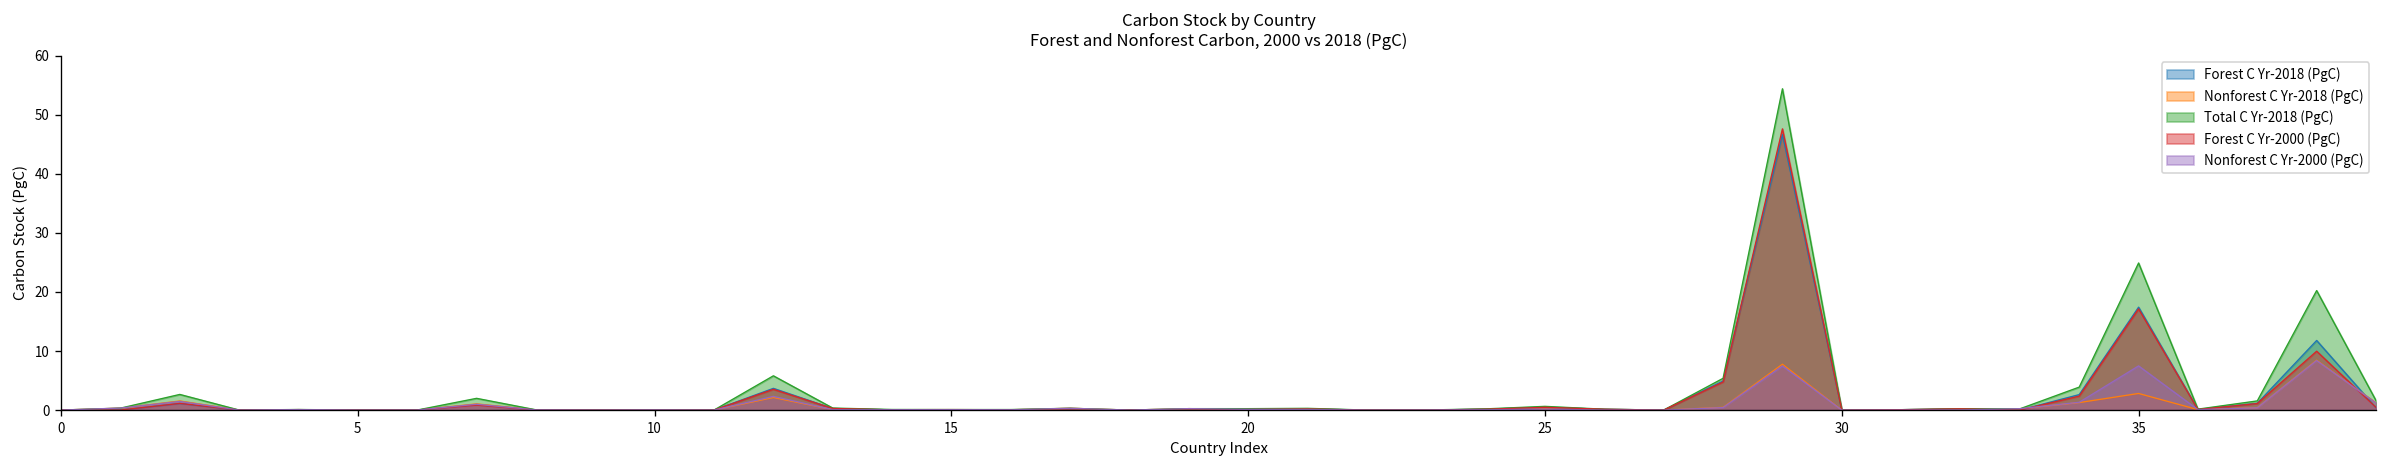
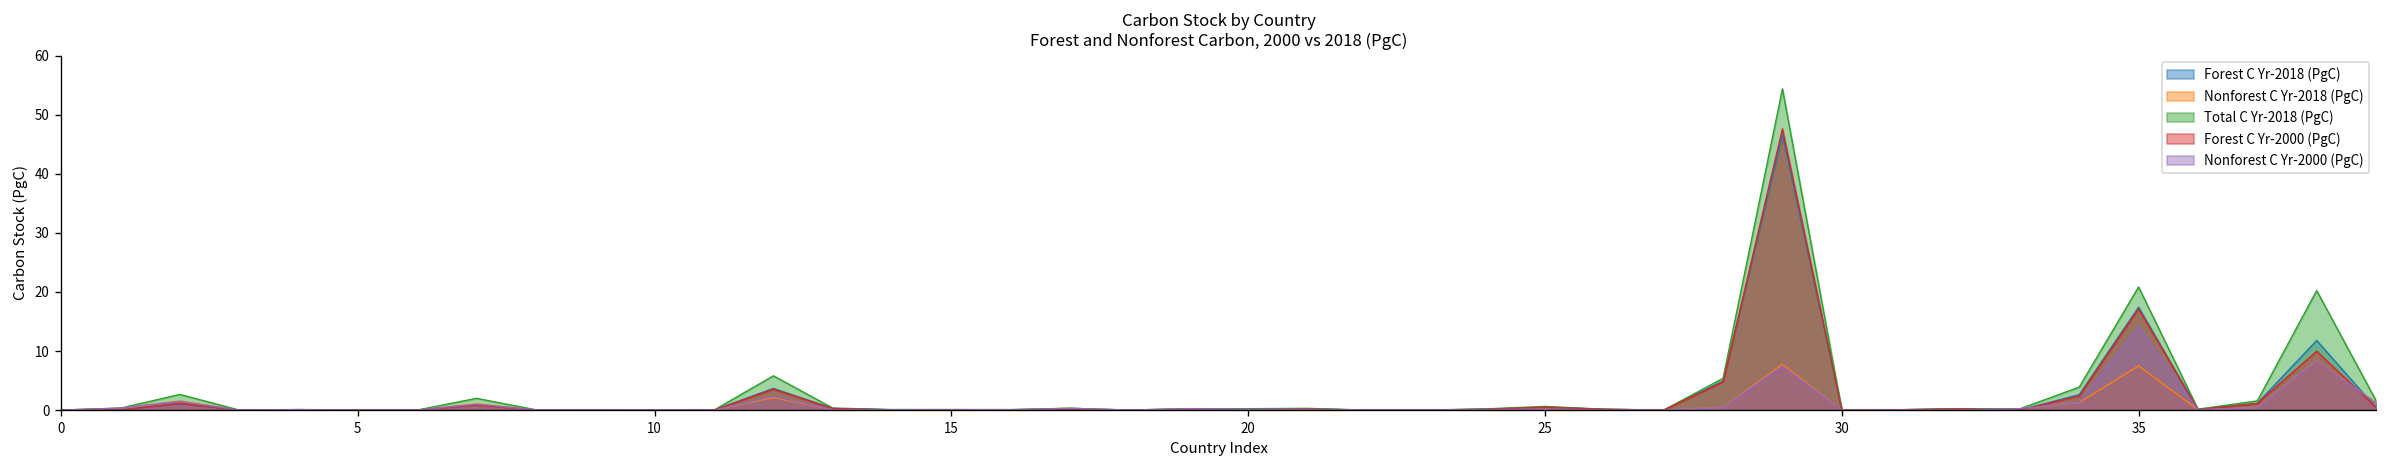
  {
    "Nonforest C Yr-2018 (PgC)": {
-     "35": 3
+     "35": 7
    },
    "Total C Yr-2018 (PgC)": {
-     "35": 25
+     "35": 21
    },
    "Nonforest C Yr-2000 (PgC)": {
-     "35": 7
+     "35": 14
    }
  }
